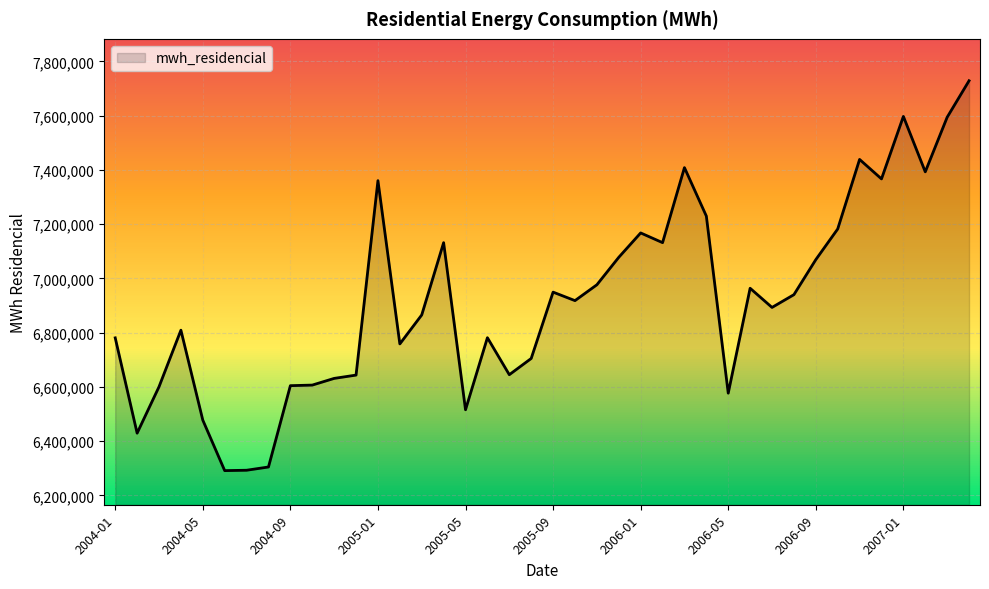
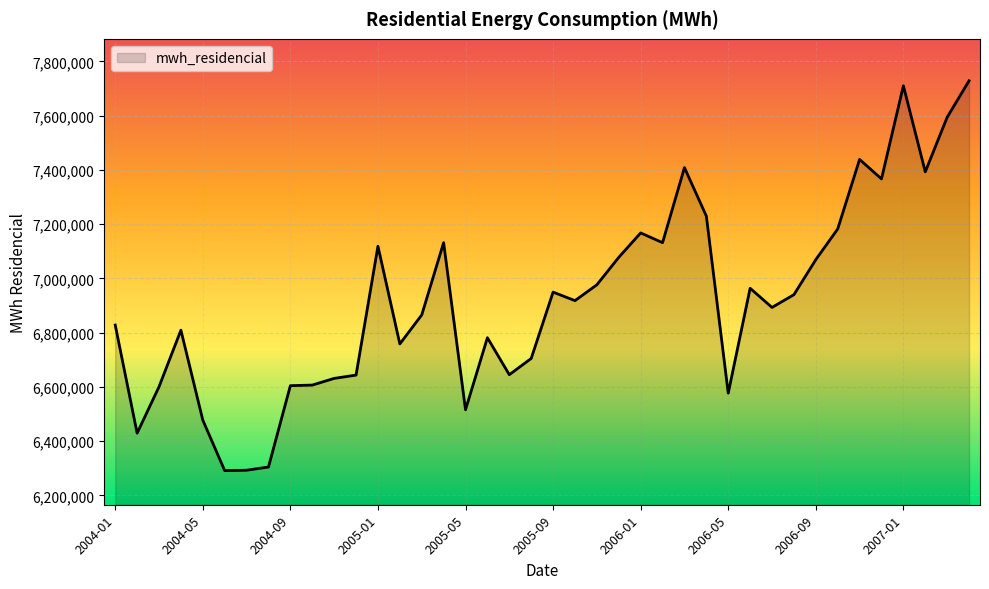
  {
-   "2004-01": "6,780,000",
+   "2004-01": "6,830,000",
    "2004-05": "6,480,000",
    "2004-09": "6,600,000",
-   "2005-01": "7,360,000",
+   "2005-01": "7,120,000",
    "2005-05": "6,520,000",
    "2005-09": "6,950,000",
    "2006-01": "7,170,000",
    "2006-05": "6,580,000",
    "2006-09": "7,070,000",
-   "2007-01": "7,600,000"
+   "2007-01": "7,710,000"
  }
